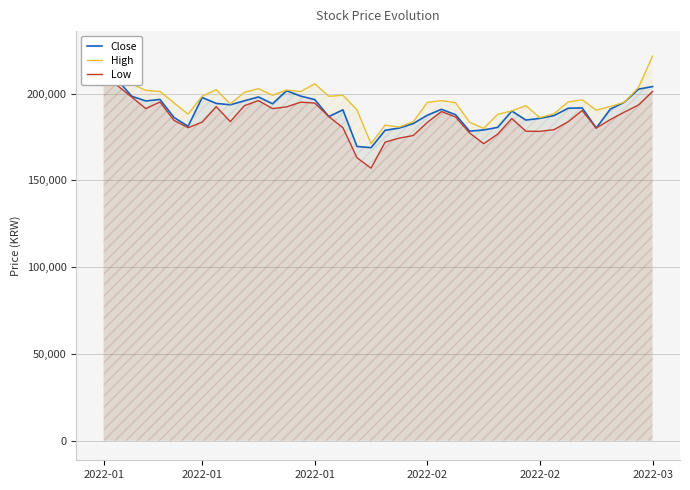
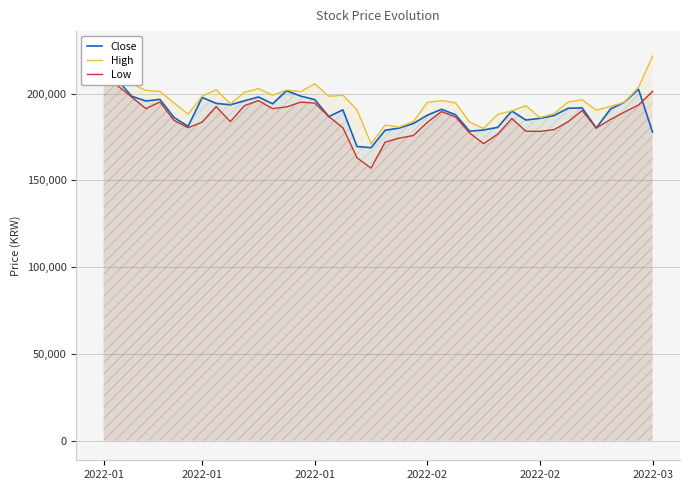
  {
    "Close": {
-     "2022-03": "204,000"
+     "2022-03": "178,000"
    },
    "High": {
      "2022-03": "222,000"
    },
    "Low": {
      "2022-03": "201,000"
    }
  }
